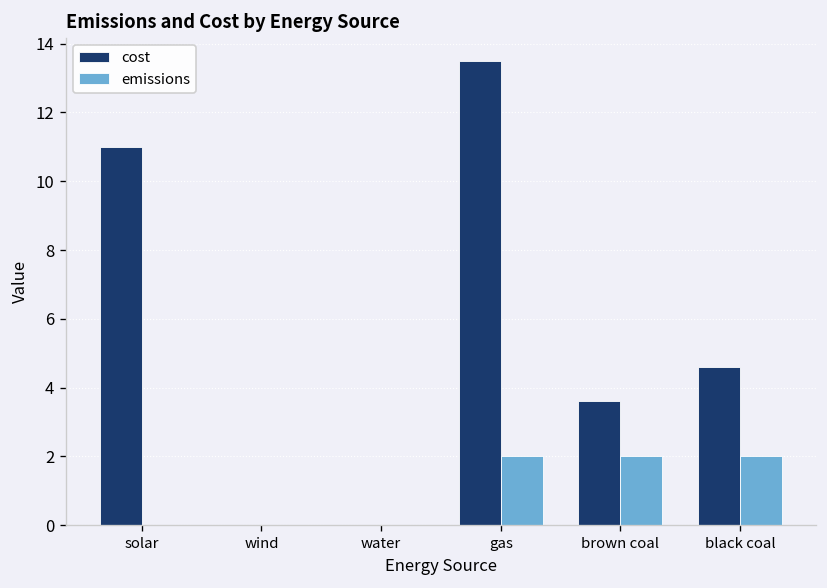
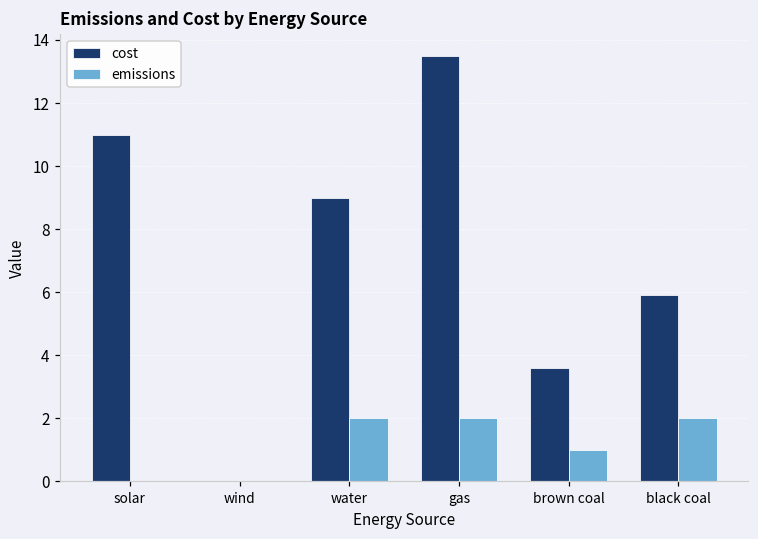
  {
    "cost": {
      "solar": 11.0,
      "wind": 0.0,
-     "water": 0,
+     "water": 9,
      "gas": 13.5,
      "brown coal": 3.6,
-     "black coal": 4.6
+     "black coal": 5.9
    },
    "emissions": {
      "solar": 0,
      "wind": 0,
-     "water": 0,
+     "water": 2,
      "gas": 2,
-     "brown coal": 2,
+     "brown coal": 1,
      "black coal": 2
    }
  }
